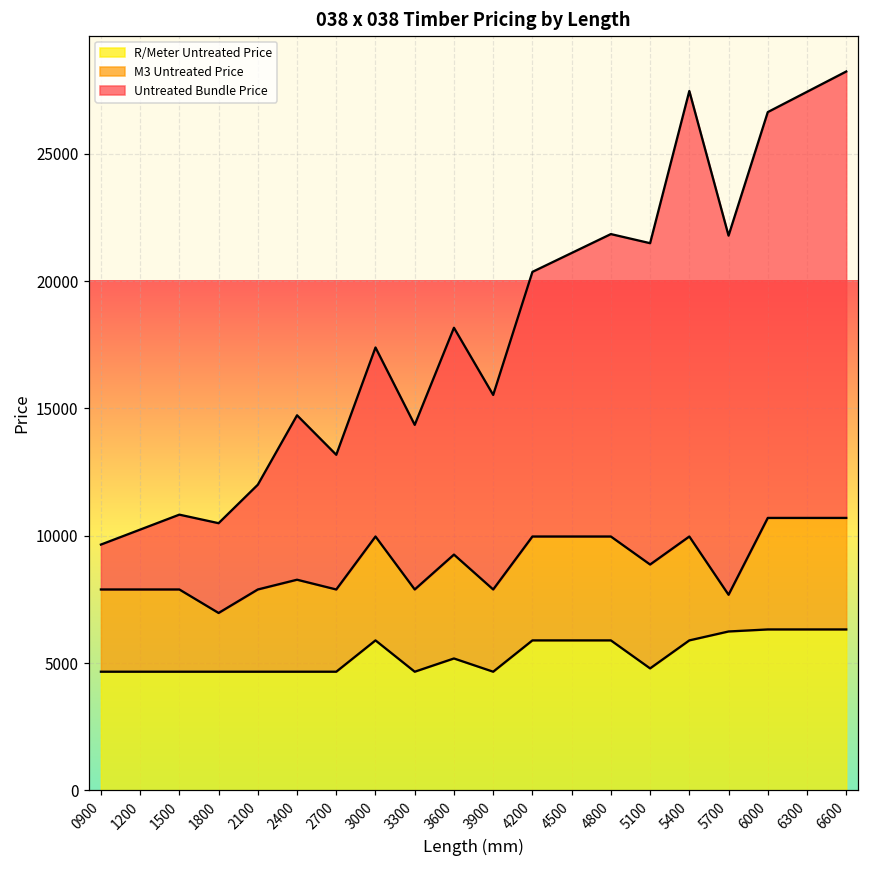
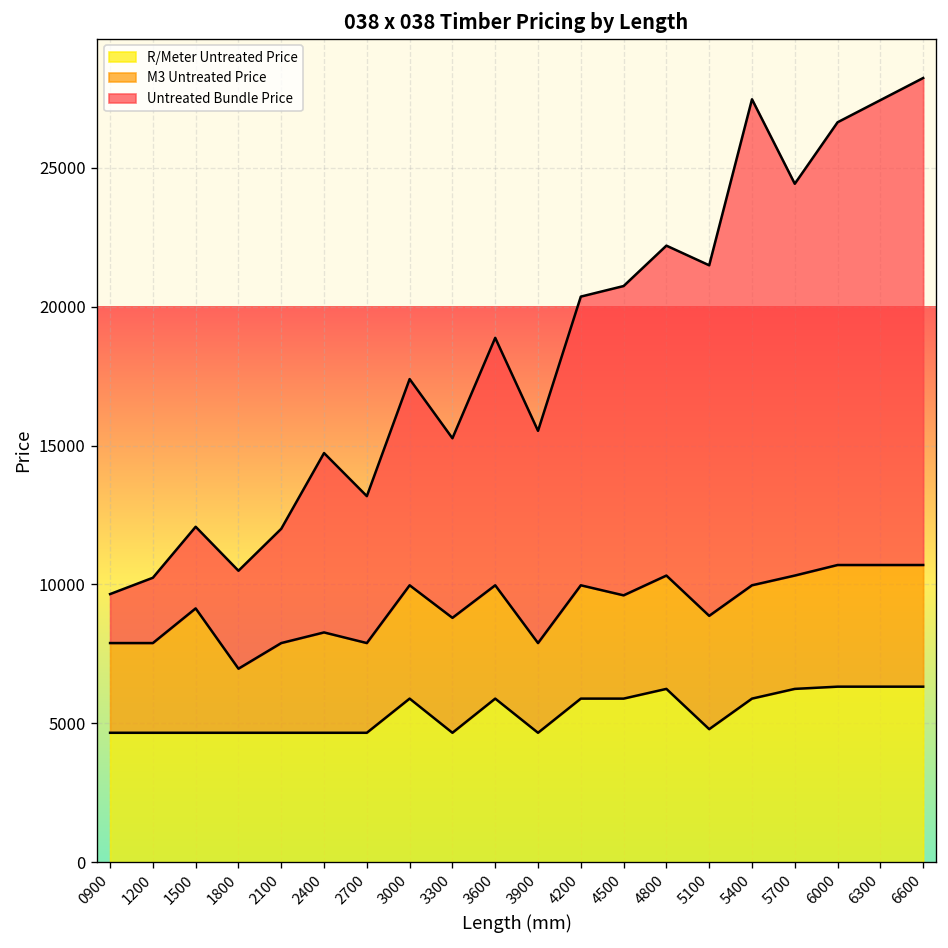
  {
    "R/Meter Untreated Price": {
      "0900": 4700,
      "1200": 4700,
      "1500": 4700,
      "1800": 4700,
      "2100": 4700,
      "2400": 4700,
      "2700": 4700,
      "3000": 5900,
      "3300": 4700,
-     "3600": 5200,
+     "3600": 5900,
      "3900": 4700,
      "4200": 5900,
      "4500": 5900,
-     "4800": 5900,
+     "4800": 6200,
      "5100": 4800,
      "5400": 5900,
      "5700": 6200,
      "6000": 6300,
      "6300": 6300,
      "6600": 6300
    },
    "M3 Untreated Price": {
      "0900": 3200,
      "1200": 3200,
-     "1500": 3200,
+     "1500": 4500,
      "1800": 2300,
      "2100": 3200,
      "2400": 3600,
      "2700": 3200,
      "3000": 4100,
-     "3300": 3200,
+     "3300": 4100,
      "3600": 4100,
      "3900": 3200,
      "4200": 4100,
-     "4500": 4100,
+     "4500": 3700,
      "4800": 4100,
      "5100": 4100,
      "5400": 4100,
-     "5700": 1400,
+     "5700": 4100,
      "6000": 4400,
      "6300": 4400,
      "6600": 4400
    },
    "Untreated Bundle Price": {
      "0900": 1800,
      "1200": 2400,
      "1500": 2900,
      "1800": 3500,
      "2100": 4100,
      "2400": 6500,
      "2700": 5300,
      "3000": 7400,
      "3300": 6500,
      "3600": 8900,
      "3900": 7600,
      "4200": 10400,
      "4500": 11100,
      "4800": 11900,
      "5100": 12600,
      "5400": 17500,
      "5700": 14100,
      "6000": 15900,
      "6300": 16700,
      "6600": 17500
    }
  }
